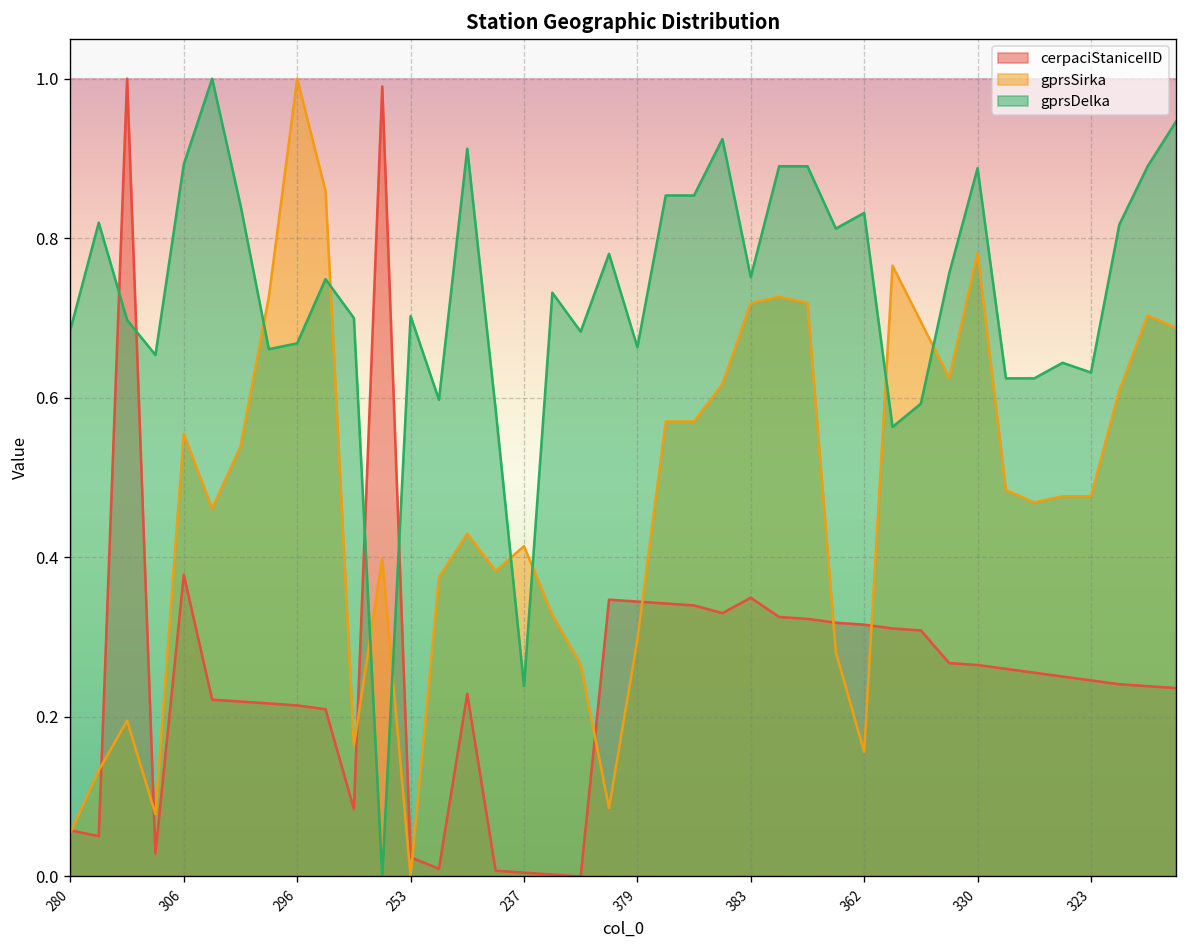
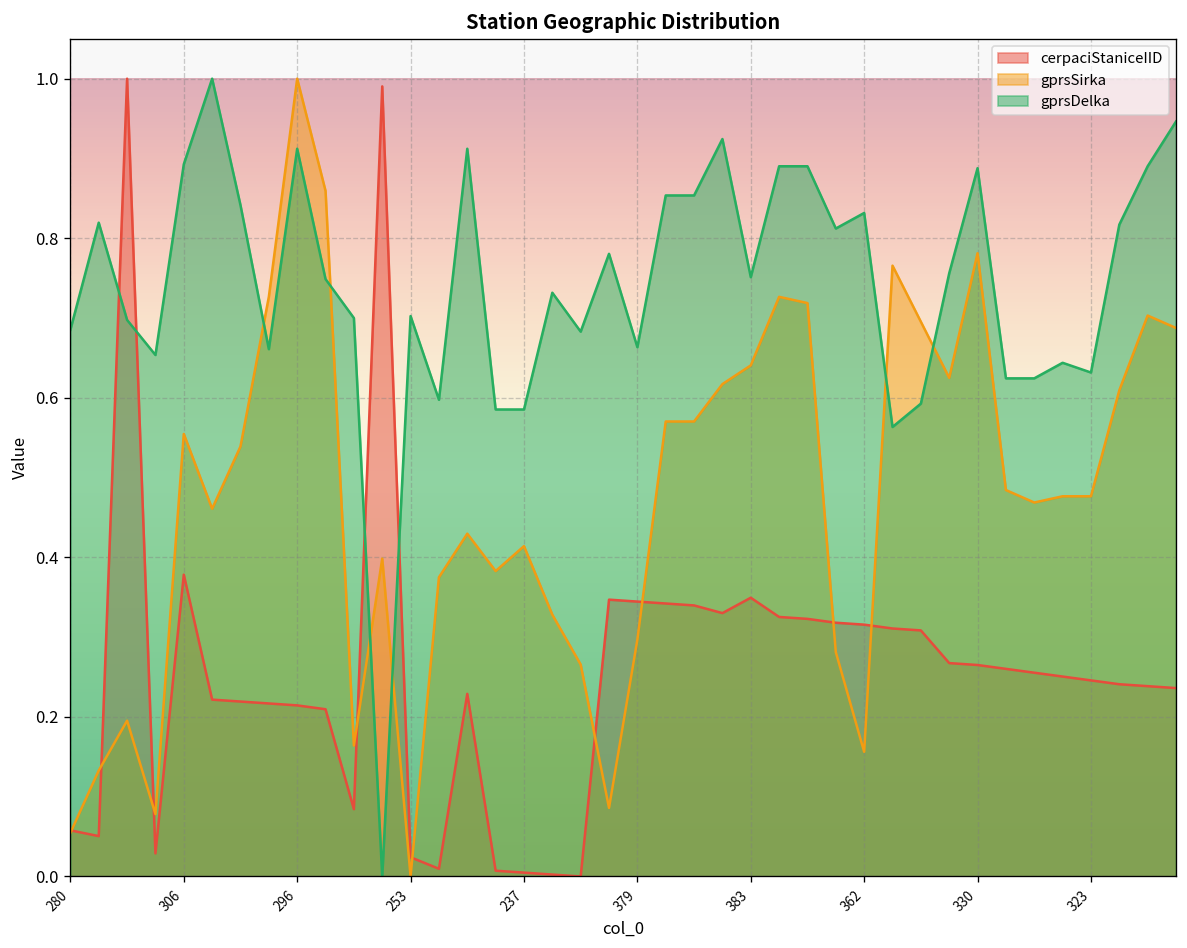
  {
    "cerpaciStaniceIID": {
      "306": 0.38,
      "296": 0.21,
      "253": 0.02,
      "237": 0.00,
      "379": 0.34,
      "383": 0.35,
      "362": 0.32,
      "330": 0.27,
      "323": 0.25
    },
    "gprsSirka": {
      "306": 0.55,
      "296": 1.00,
      "253": 0.00,
      "237": 0.41,
      "379": 0.30,
-     "383": 0.72,
+     "383": 0.64,
      "362": 0.16,
      "330": 0.78,
      "323": 0.48
    },
    "gprsDelka": {
      "280": 0.69,
      "306": 0.89,
-     "296": 0.67,
+     "296": 0.91,
      "253": 0.70,
-     "237": 0.24,
+     "237": 0.59,
      "379": 0.66,
      "383": 0.75,
      "362": 0.83,
      "330": 0.89,
      "323": 0.63
    }
  }
